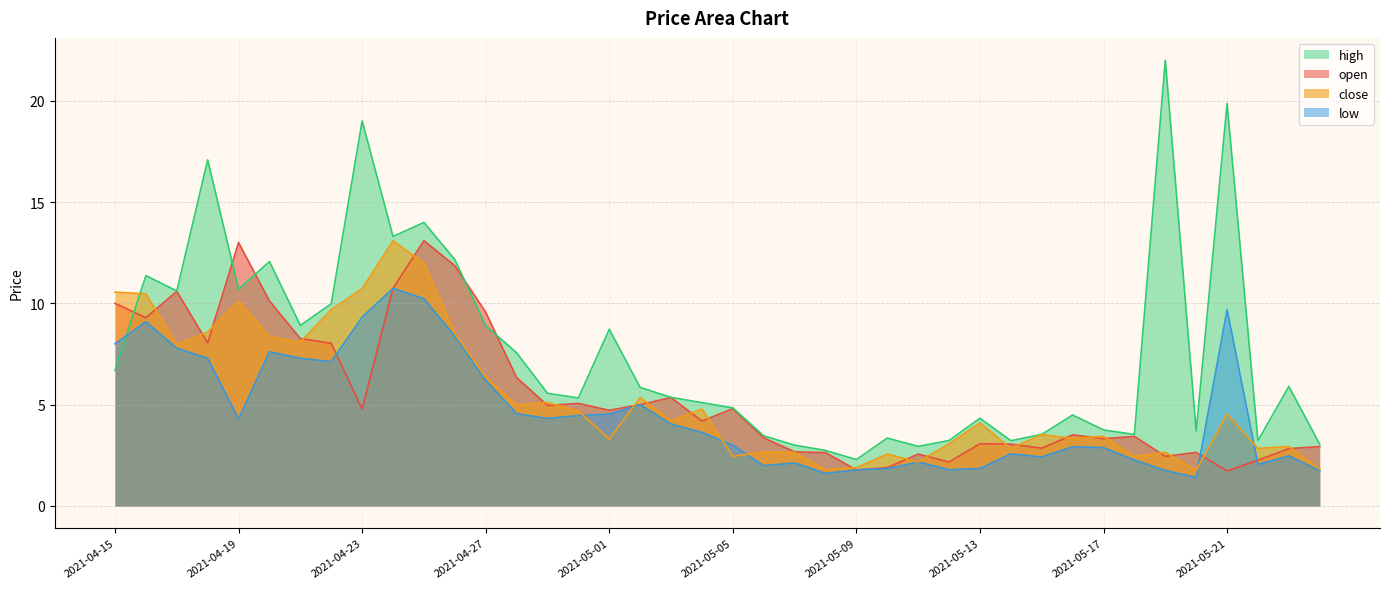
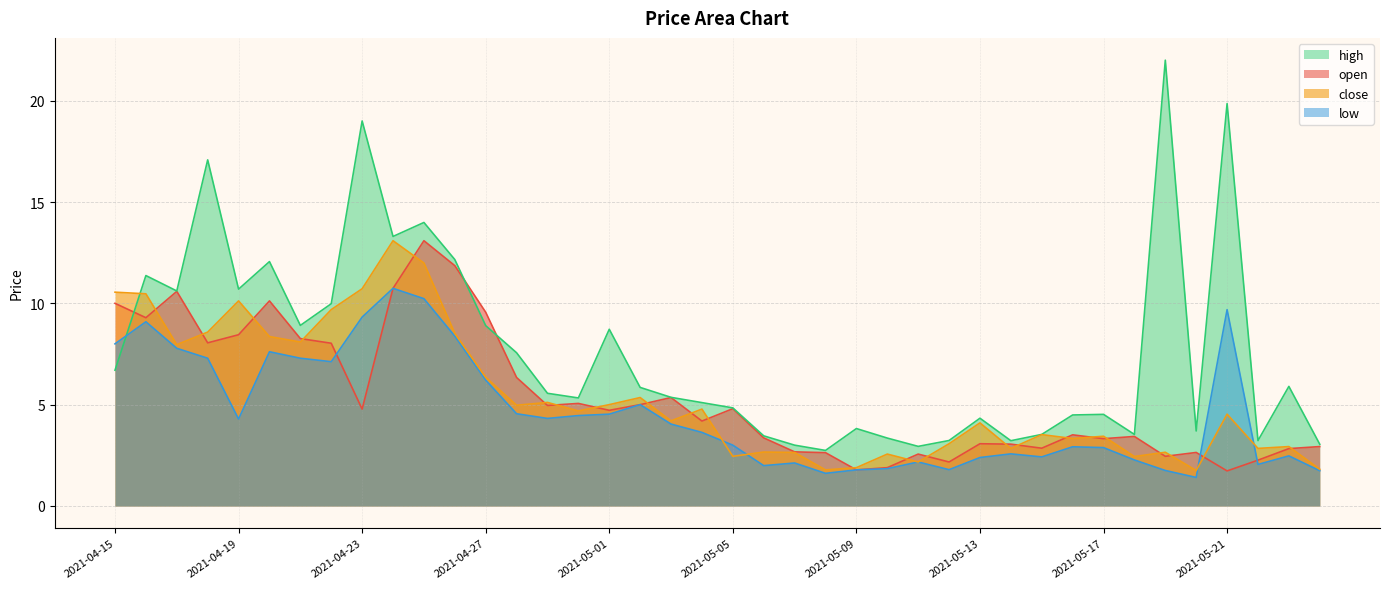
  {
    "high": {
      "2021-04-15": 6.7,
      "2021-04-19": 10.7,
      "2021-04-23": 19.0,
      "2021-04-27": 8.9,
      "2021-05-01": 8.7,
-     "2021-05-09": 2.3,
+     "2021-05-09": 3.8,
      "2021-05-13": 4.3,
-     "2021-05-17": 3.8,
+     "2021-05-17": 4.5,
      "2021-05-21": 19.9
    },
    "open": {
      "2021-04-15": 10.0,
-     "2021-04-19": 13.0,
+     "2021-04-19": 8.5,
      "2021-04-23": 4.8,
      "2021-04-27": 9.6,
      "2021-05-01": 4.7,
      "2021-05-13": 3.1,
      "2021-05-21": 1.7
    },
    "close": {
      "2021-04-15": 10.6,
      "2021-04-19": 10.1,
      "2021-04-23": 10.7,
      "2021-04-27": 6.4,
-     "2021-05-01": 3.3,
+     "2021-05-01": 5.0,
      "2021-05-05": 2.5,
      "2021-05-13": 4.1,
      "2021-05-21": 4.5
    },
    "low": {
      "2021-04-15": 8.0,
      "2021-04-19": 4.3,
      "2021-04-23": 9.3,
      "2021-04-27": 6.2,
      "2021-05-01": 4.5,
      "2021-05-05": 3.0,
-     "2021-05-13": 1.9,
+     "2021-05-13": 2.4,
      "2021-05-17": 2.9,
      "2021-05-21": 9.7
    }
  }
